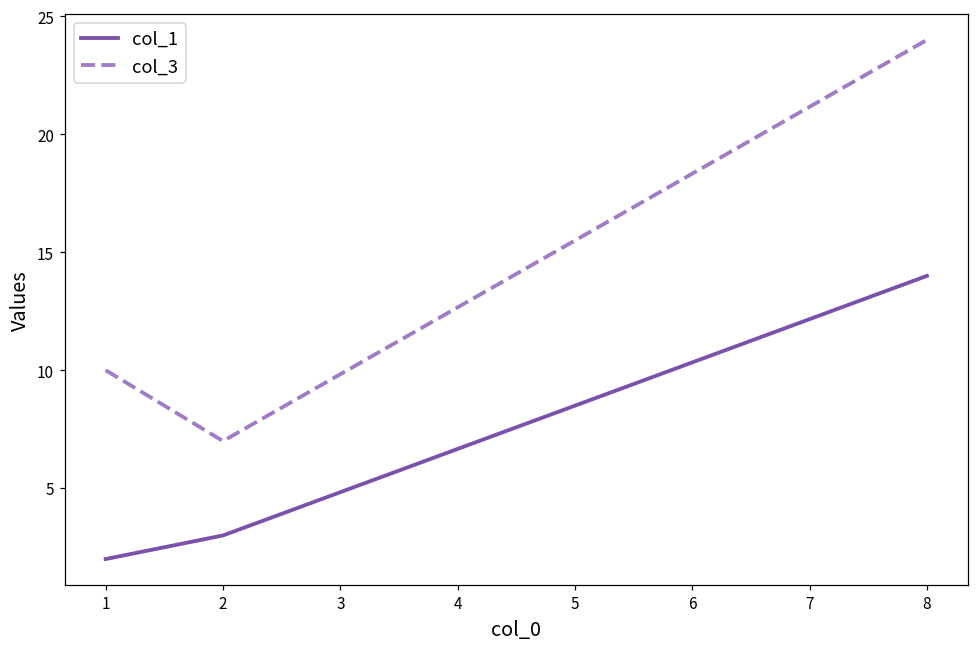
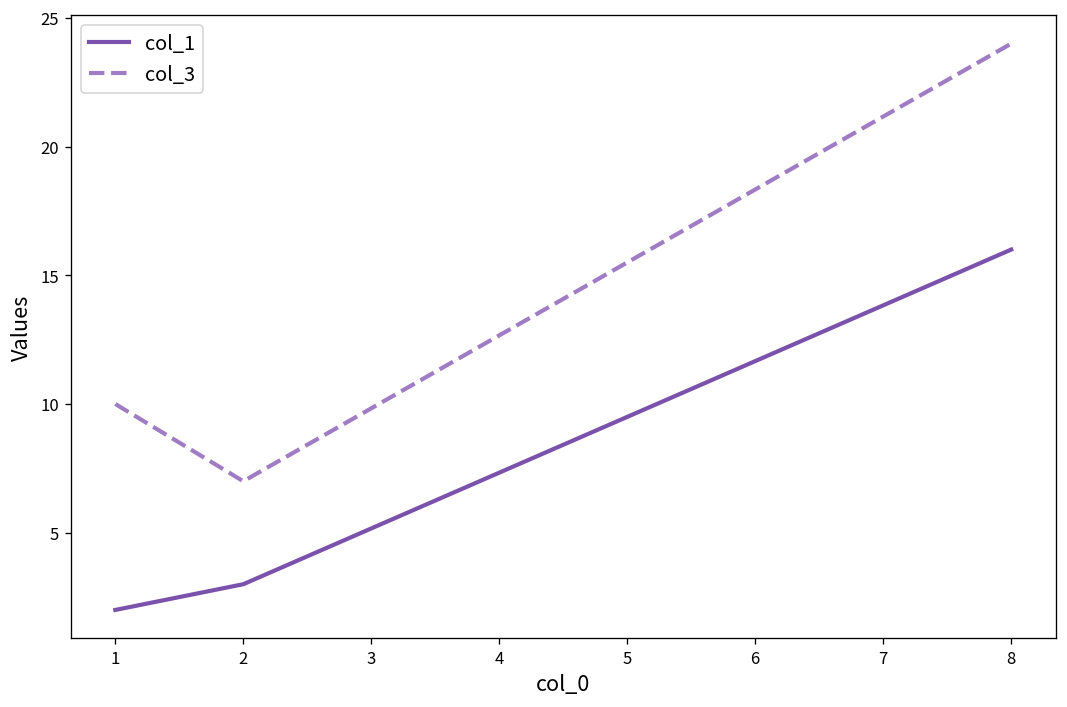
  {
    "col_1": {
      "1": 2,
      "2": 3,
-     "8": 14
+     "8": 16
    },
    "col_3": {
      "1": 10,
      "2": 7,
      "8": 24
    }
  }
